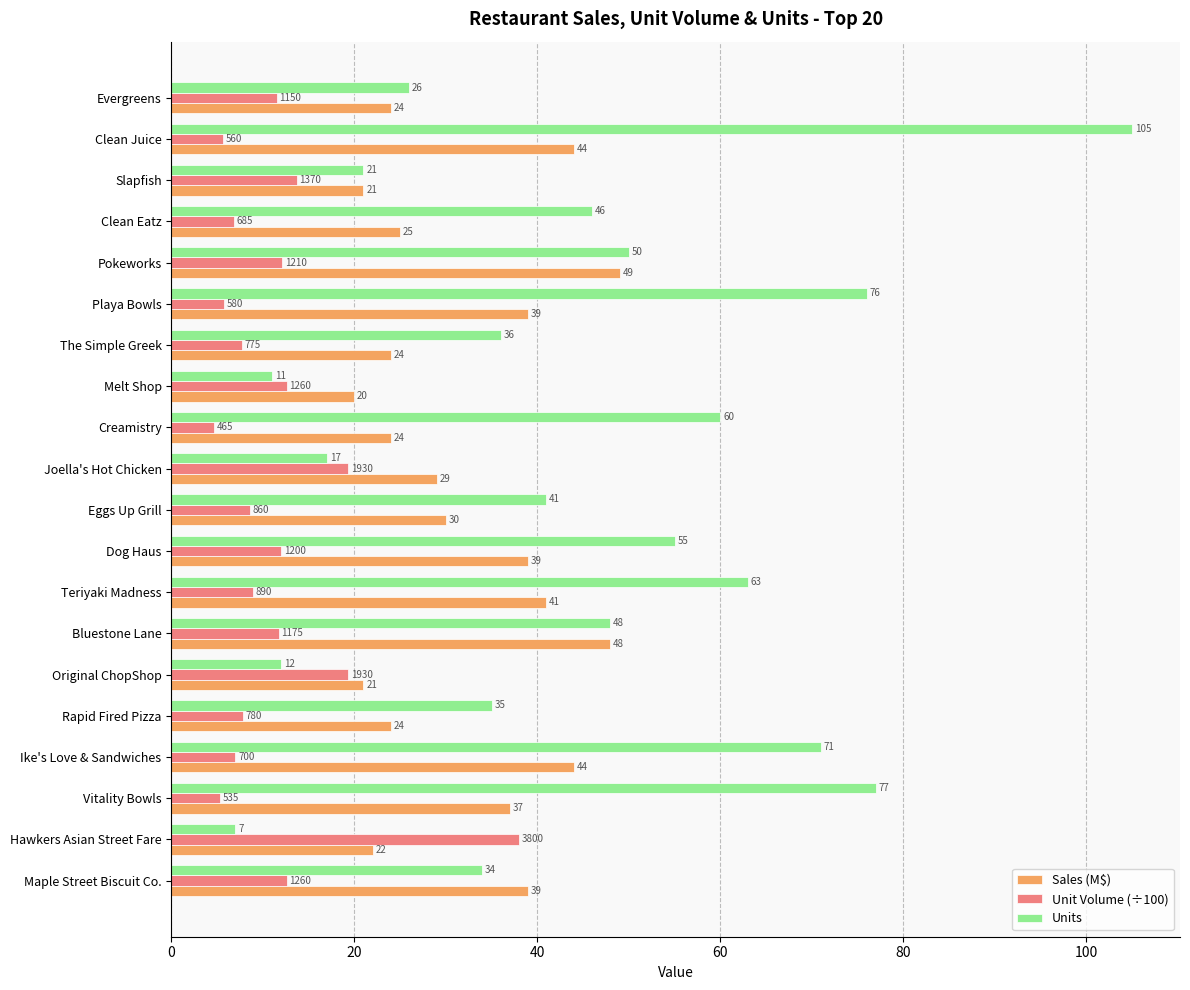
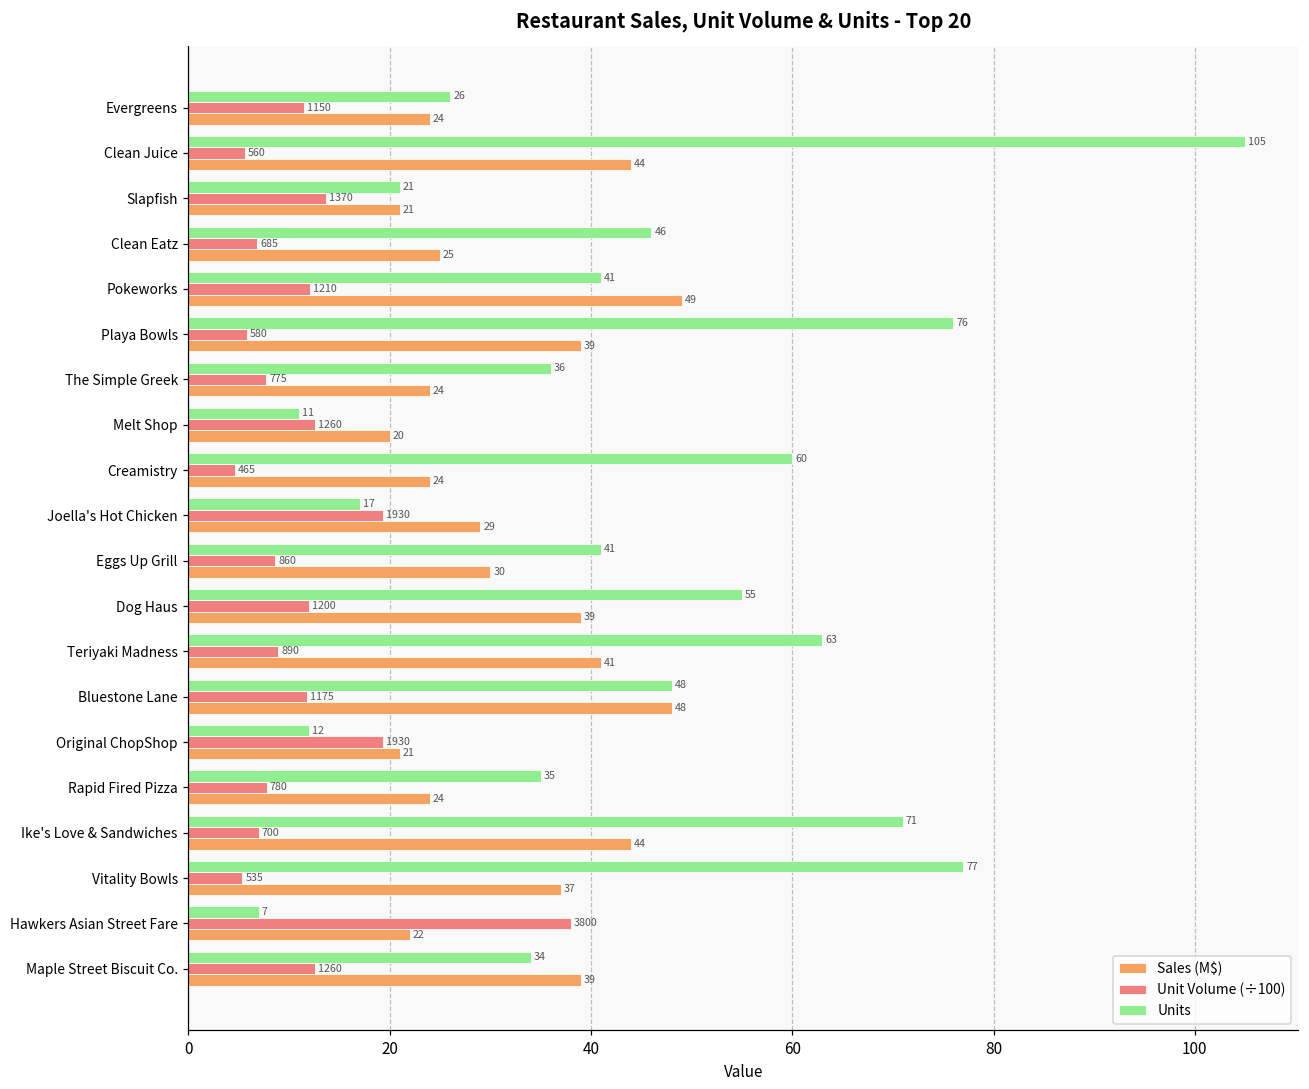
  {
    "Units": {
      "Evergreens": 26,
      "Clean Juice": 105,
      "Slapfish": 21,
      "Clean Eatz": 46,
-     "Pokeworks": 50,
+     "Pokeworks": 41,
      "Playa Bowls": 76,
      "The Simple Greek": 36,
      "Melt Shop": 11,
      "Creamistry": 60,
      "Joella's Hot Chicken": 17,
      "Eggs Up Grill": 41,
      "Dog Haus": 55,
      "Teriyaki Madness": 63,
      "Bluestone Lane": 48,
      "Original ChopShop": 12,
      "Rapid Fired Pizza": 35,
      "Ike's Love & Sandwiches": 71,
      "Vitality Bowls": 77,
      "Hawkers Asian Street Fare": 7,
      "Maple Street Biscuit Co.": 34
    }
  }
